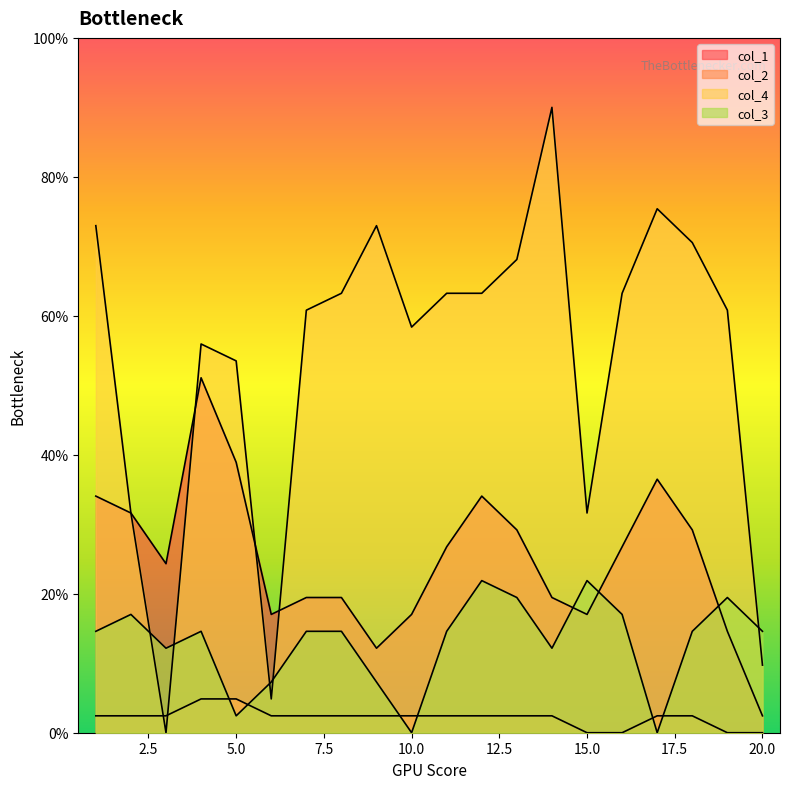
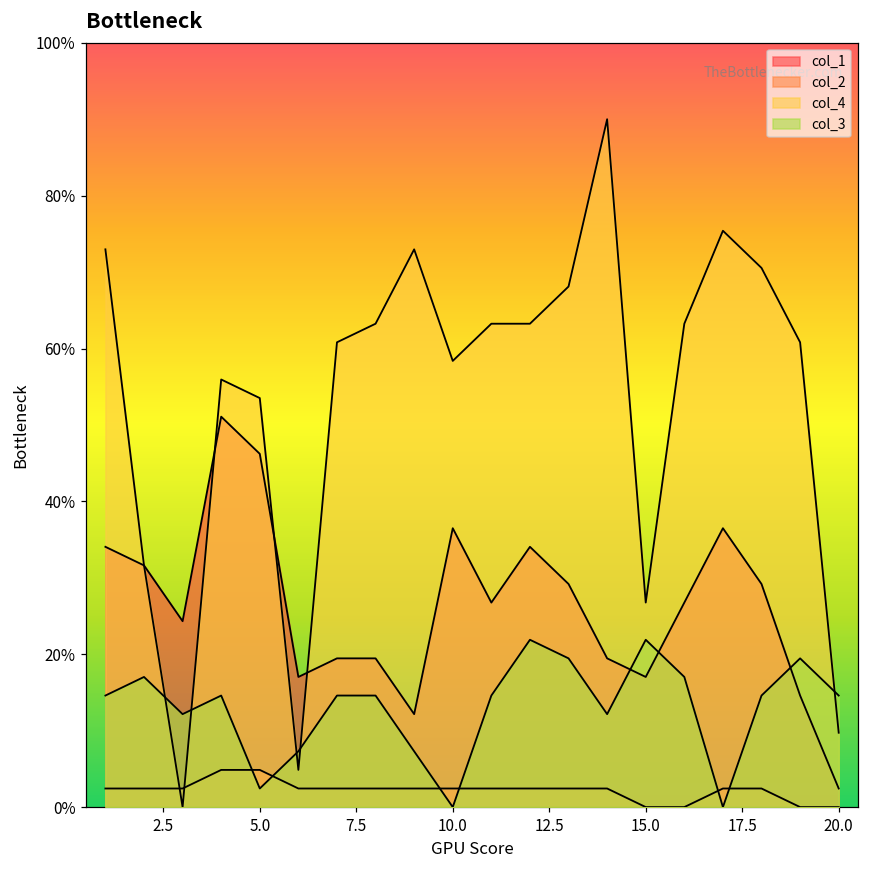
  {
    "col_1": {
-     "5.0": "39%",
-     "10.0": "17%",
+     "5.0": "46%",
+     "10.0": "36%",
      "15.0": "17%",
      "20.0": "2%"
    },
    "col_2": {
      "5.0": "5%",
      "10.0": "2%",
      "15.0": "0%",
      "20.0": "0%"
    },
    "col_4": {
      "5.0": "54%",
      "10.0": "58%",
-     "15.0": "32%",
+     "15.0": "27%",
      "20.0": "10%"
    },
    "col_3": {
      "5.0": "2%",
      "10.0": "0%",
      "15.0": "22%",
      "20.0": "15%"
    }
  }
